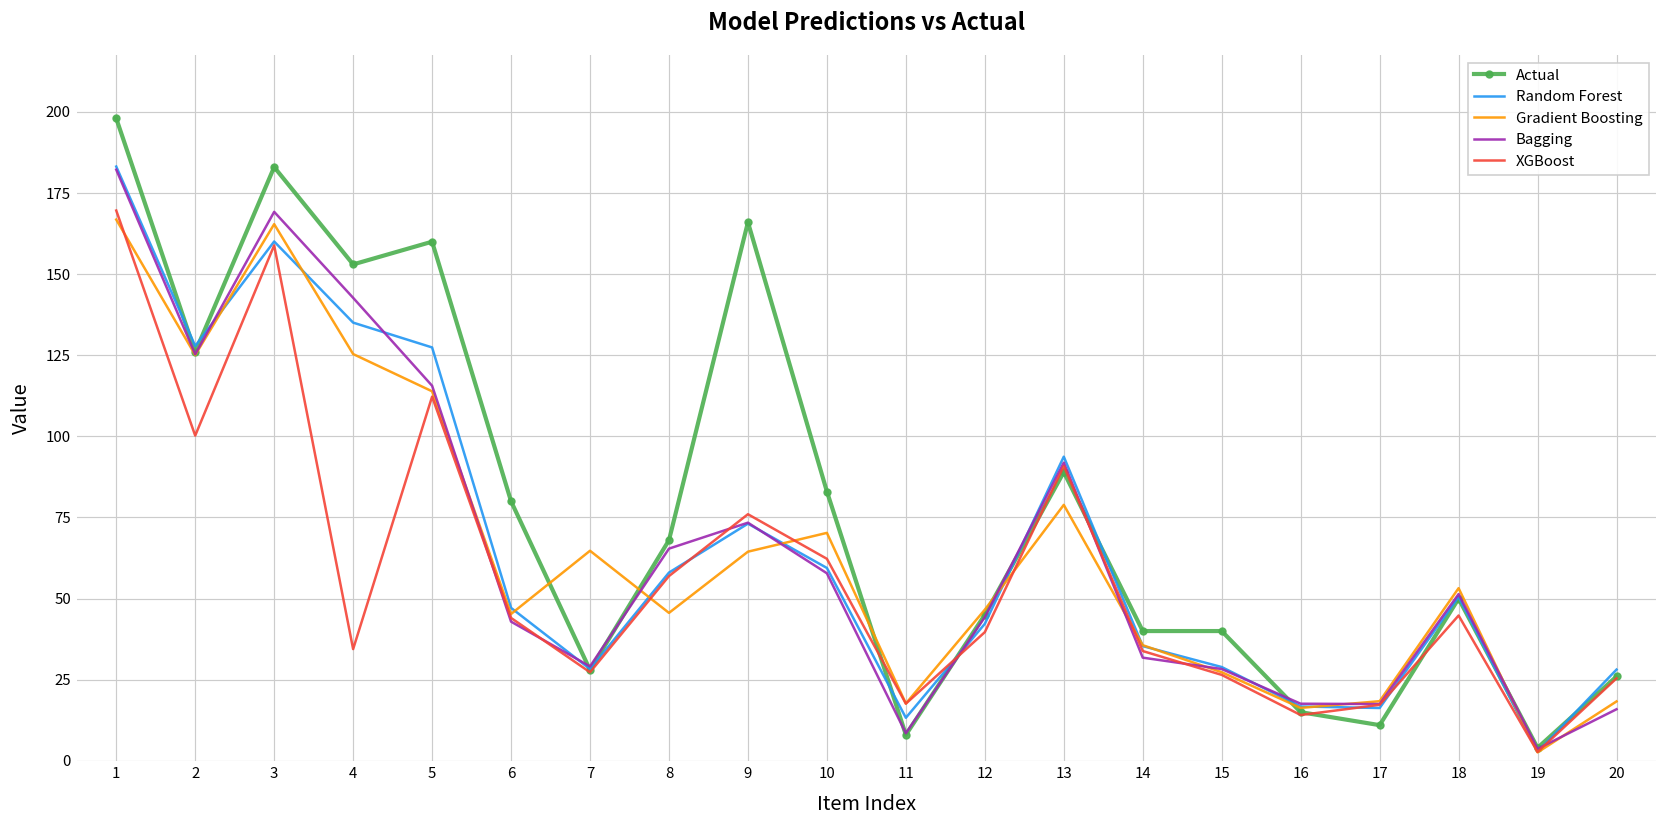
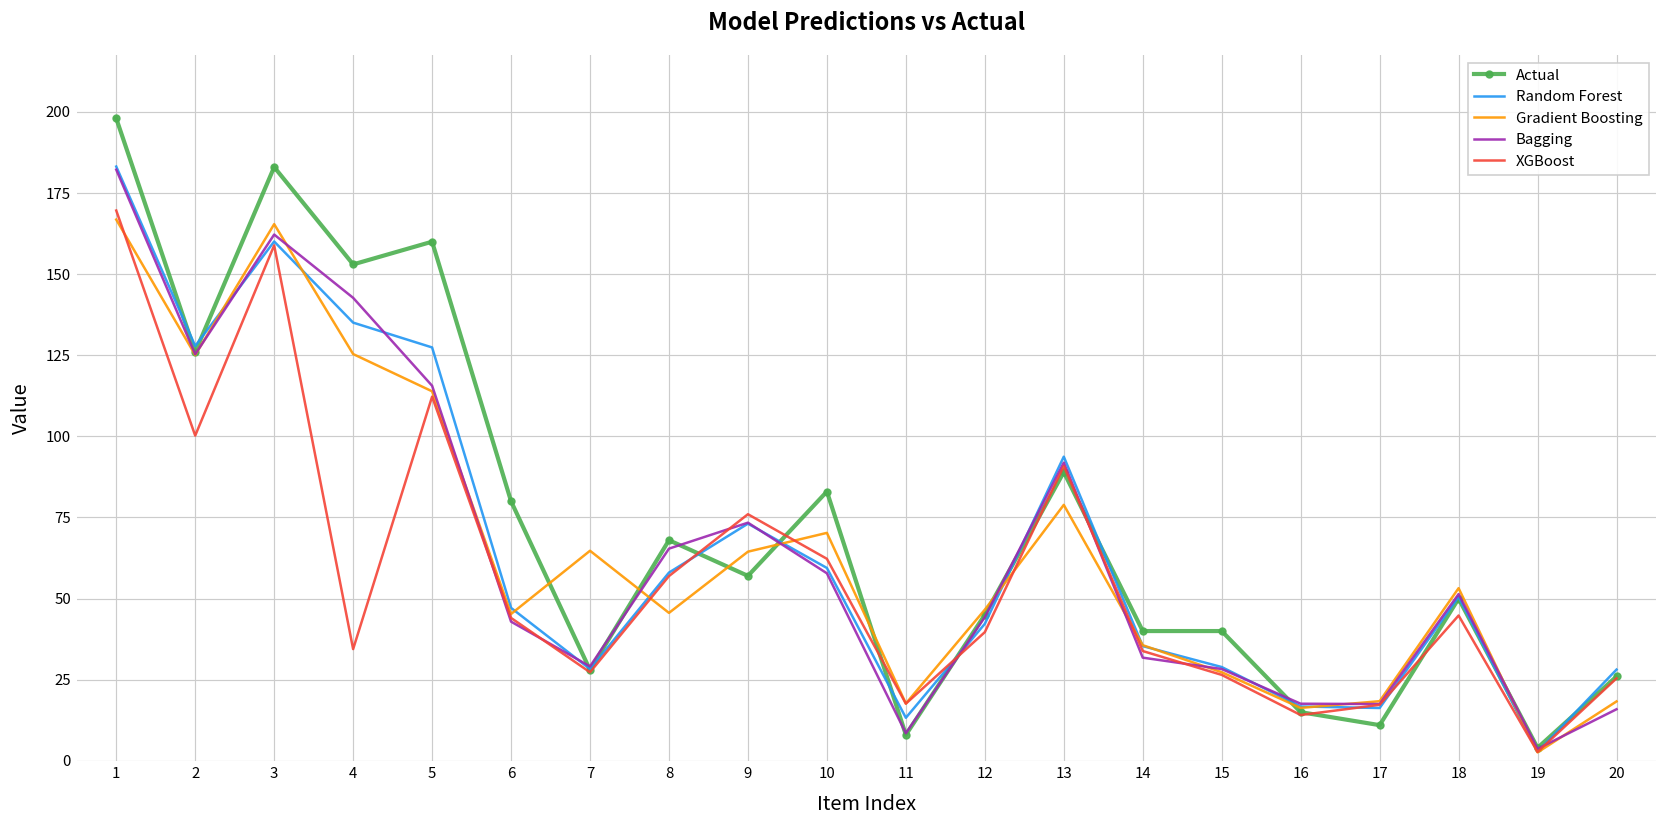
  {
    "Actual": {
      "1": 198,
      "3": 183,
      "4": 153,
      "5": 160,
      "6": 80,
      "8": 68,
-     "9": 166,
+     "9": 57,
      "10": 83,
      "13": 89,
      "14": 40,
      "15": 40,
      "17": 11
    },
    "Random Forest": {
      "1": 183,
      "2": 128,
      "3": 160,
      "4": 135,
      "5": 127,
      "6": 47,
      "8": 58,
      "10": 59,
      "11": 13,
      "12": 42,
      "13": 94,
      "17": 16,
      "20": 28
    },
    "Gradient Boosting": {
      "1": 167,
      "3": 165,
      "4": 125,
      "5": 114,
      "6": 45,
      "7": 65,
      "8": 46,
      "9": 64,
      "10": 70,
      "12": 47,
      "13": 79,
      "18": 53,
      "20": 18
    },
    "Bagging": {
      "1": 182,
-     "3": 169,
+     "3": 162,
      "4": 143,
      "5": 116,
      "6": 43,
      "8": 65,
      "10": 58,
      "13": 92,
      "14": 32,
      "20": 16
    },
    "XGBoost": {
      "1": 170,
      "2": 100,
      "3": 159,
      "4": 34,
      "5": 112,
      "6": 44,
      "8": 57,
      "9": 76,
      "10": 62,
      "12": 40,
      "13": 91,
      "14": 34,
      "18": 45
    }
  }
